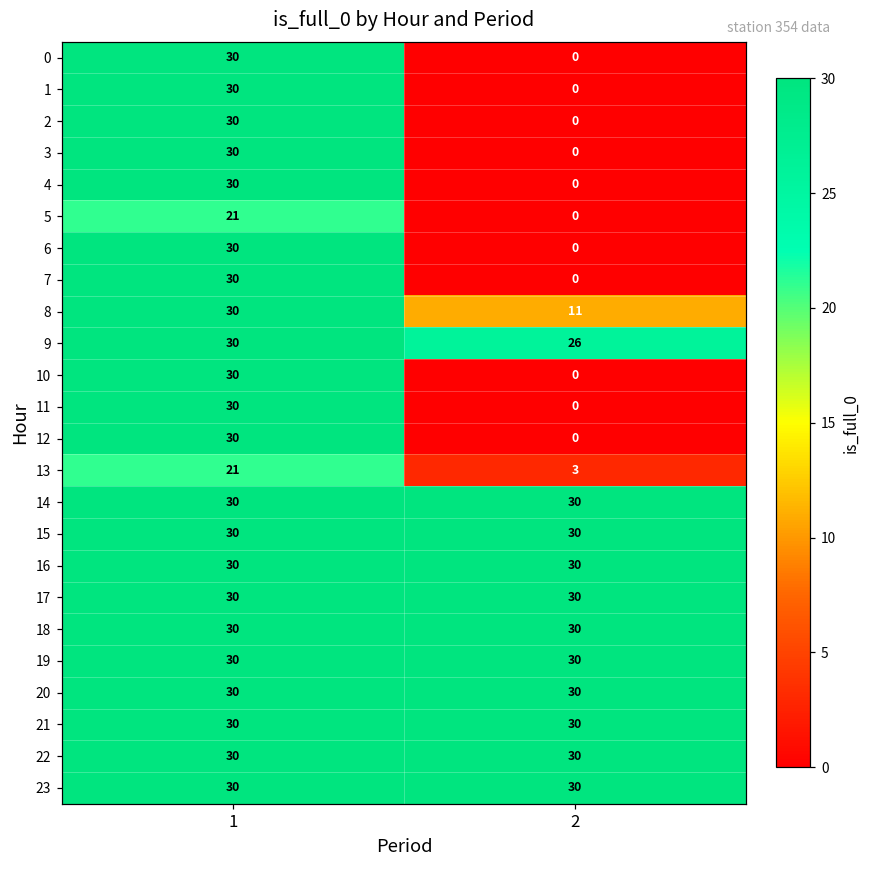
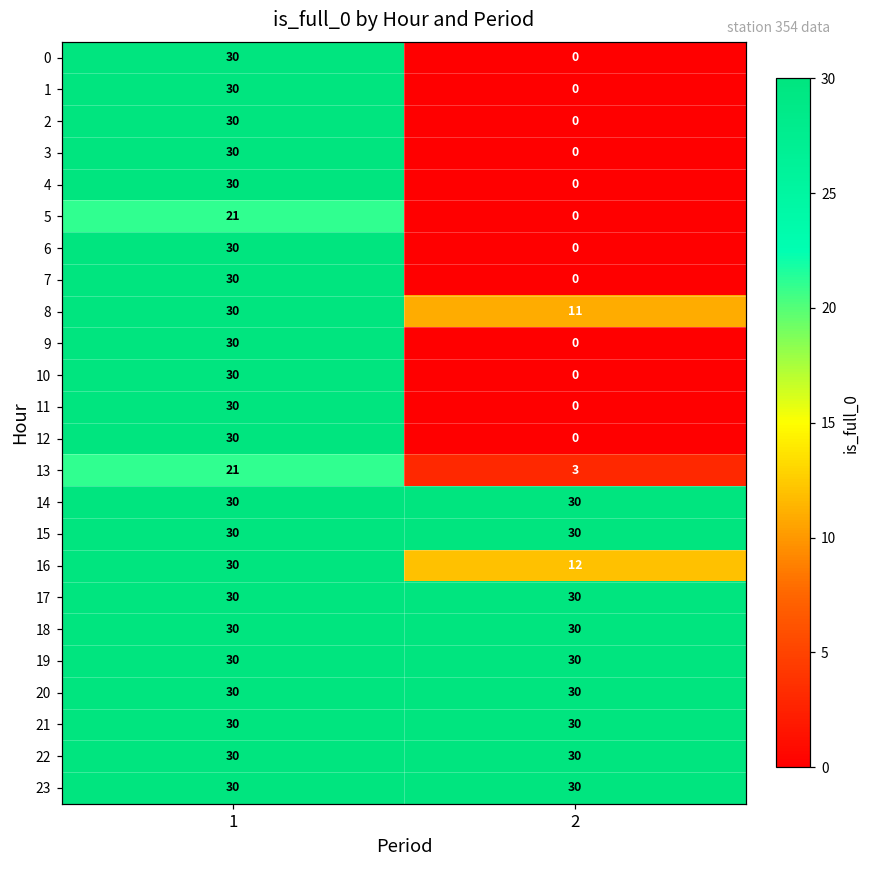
  {
    "0": {
      "1": 30,
      "2": 0
    },
    "1": {
      "1": 30,
      "2": 0
    },
    "2": {
      "1": 30,
      "2": 0
    },
    "3": {
      "1": 30,
      "2": 0
    },
    "4": {
      "1": 30,
      "2": 0
    },
    "5": {
      "1": 21,
      "2": 0
    },
    "6": {
      "1": 30,
      "2": 0
    },
    "7": {
      "1": 30,
      "2": 0
    },
    "8": {
      "1": 30,
      "2": 11
    },
    "9": {
      "1": 30,
-     "2": 26
+     "2": 0
    },
    "10": {
      "1": 30,
      "2": 0
    },
    "11": {
      "1": 30,
      "2": 0
    },
    "12": {
      "1": 30,
      "2": 0
    },
    "13": {
      "1": 21,
      "2": 3
    },
    "14": {
      "1": 30,
      "2": 30
    },
    "15": {
      "1": 30,
      "2": 30
    },
    "16": {
      "1": 30,
-     "2": 30
+     "2": 12
    },
    "17": {
      "1": 30,
      "2": 30
    },
    "18": {
      "1": 30,
      "2": 30
    },
    "19": {
      "1": 30,
      "2": 30
    },
    "20": {
      "1": 30,
      "2": 30
    },
    "21": {
      "1": 30,
      "2": 30
    },
    "22": {
      "1": 30,
      "2": 30
    },
    "23": {
      "1": 30,
      "2": 30
    }
  }
